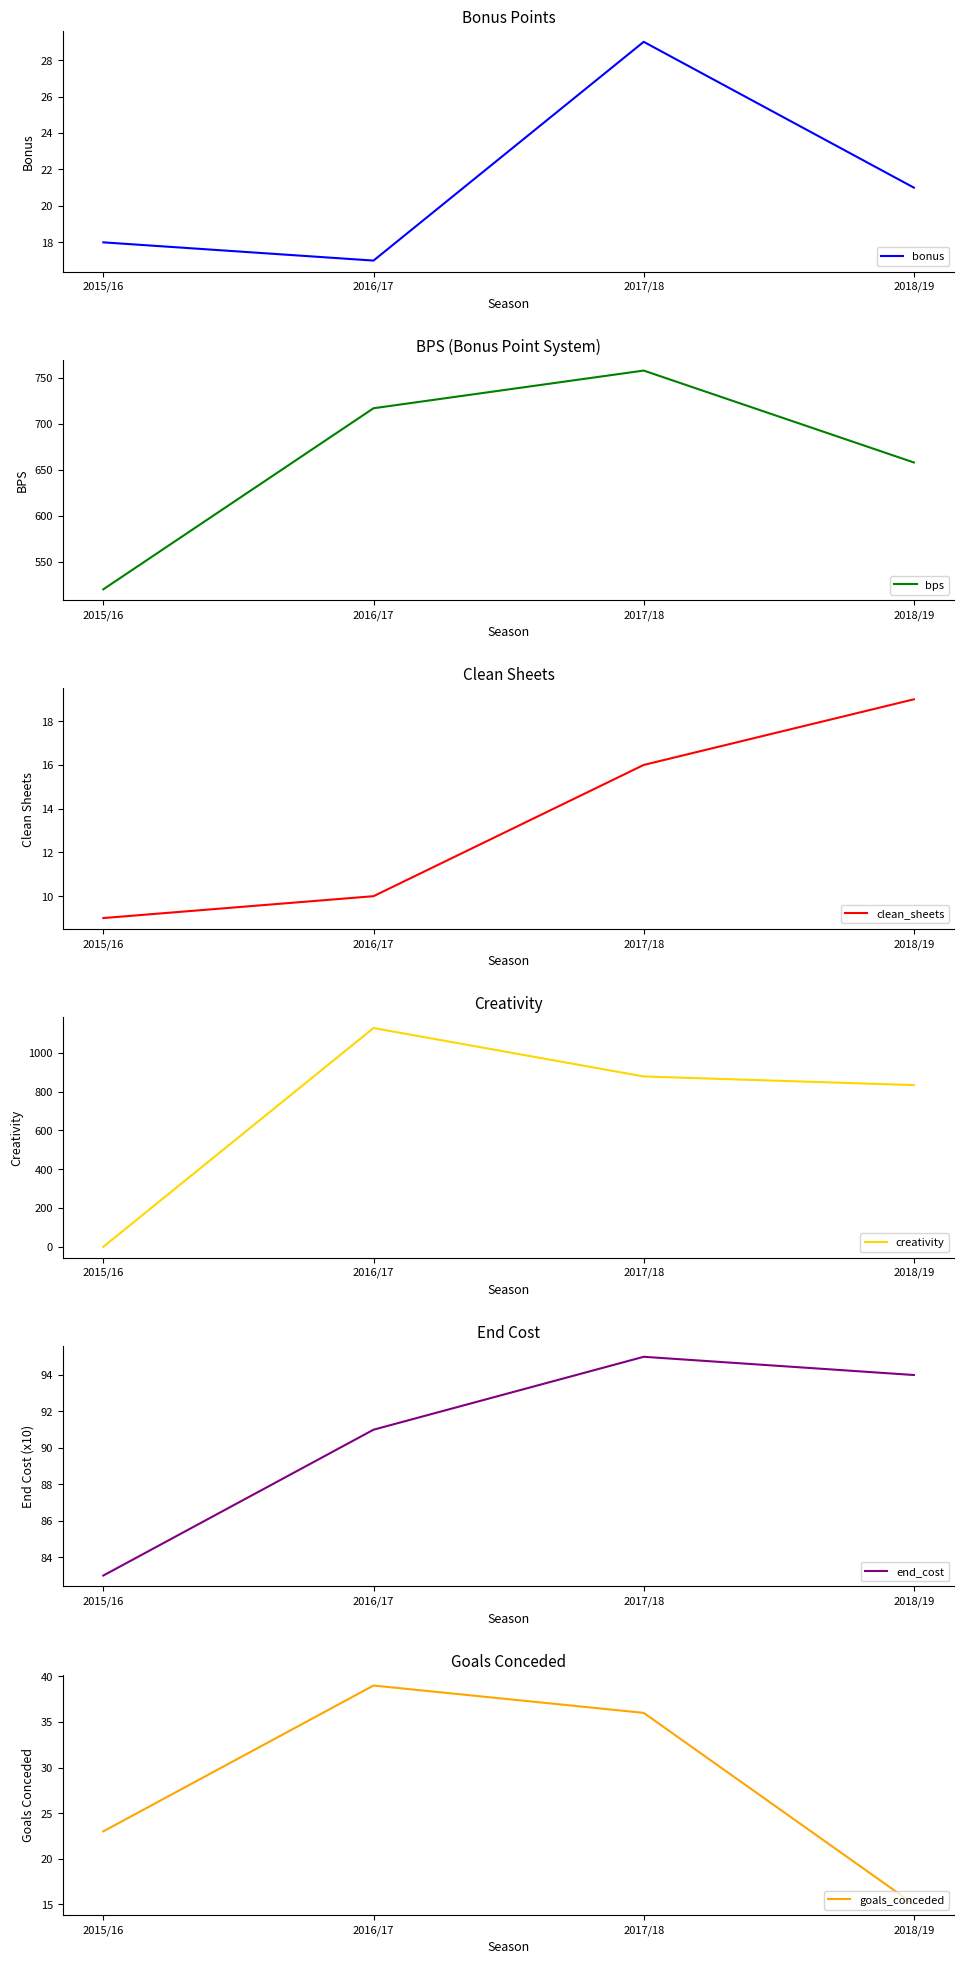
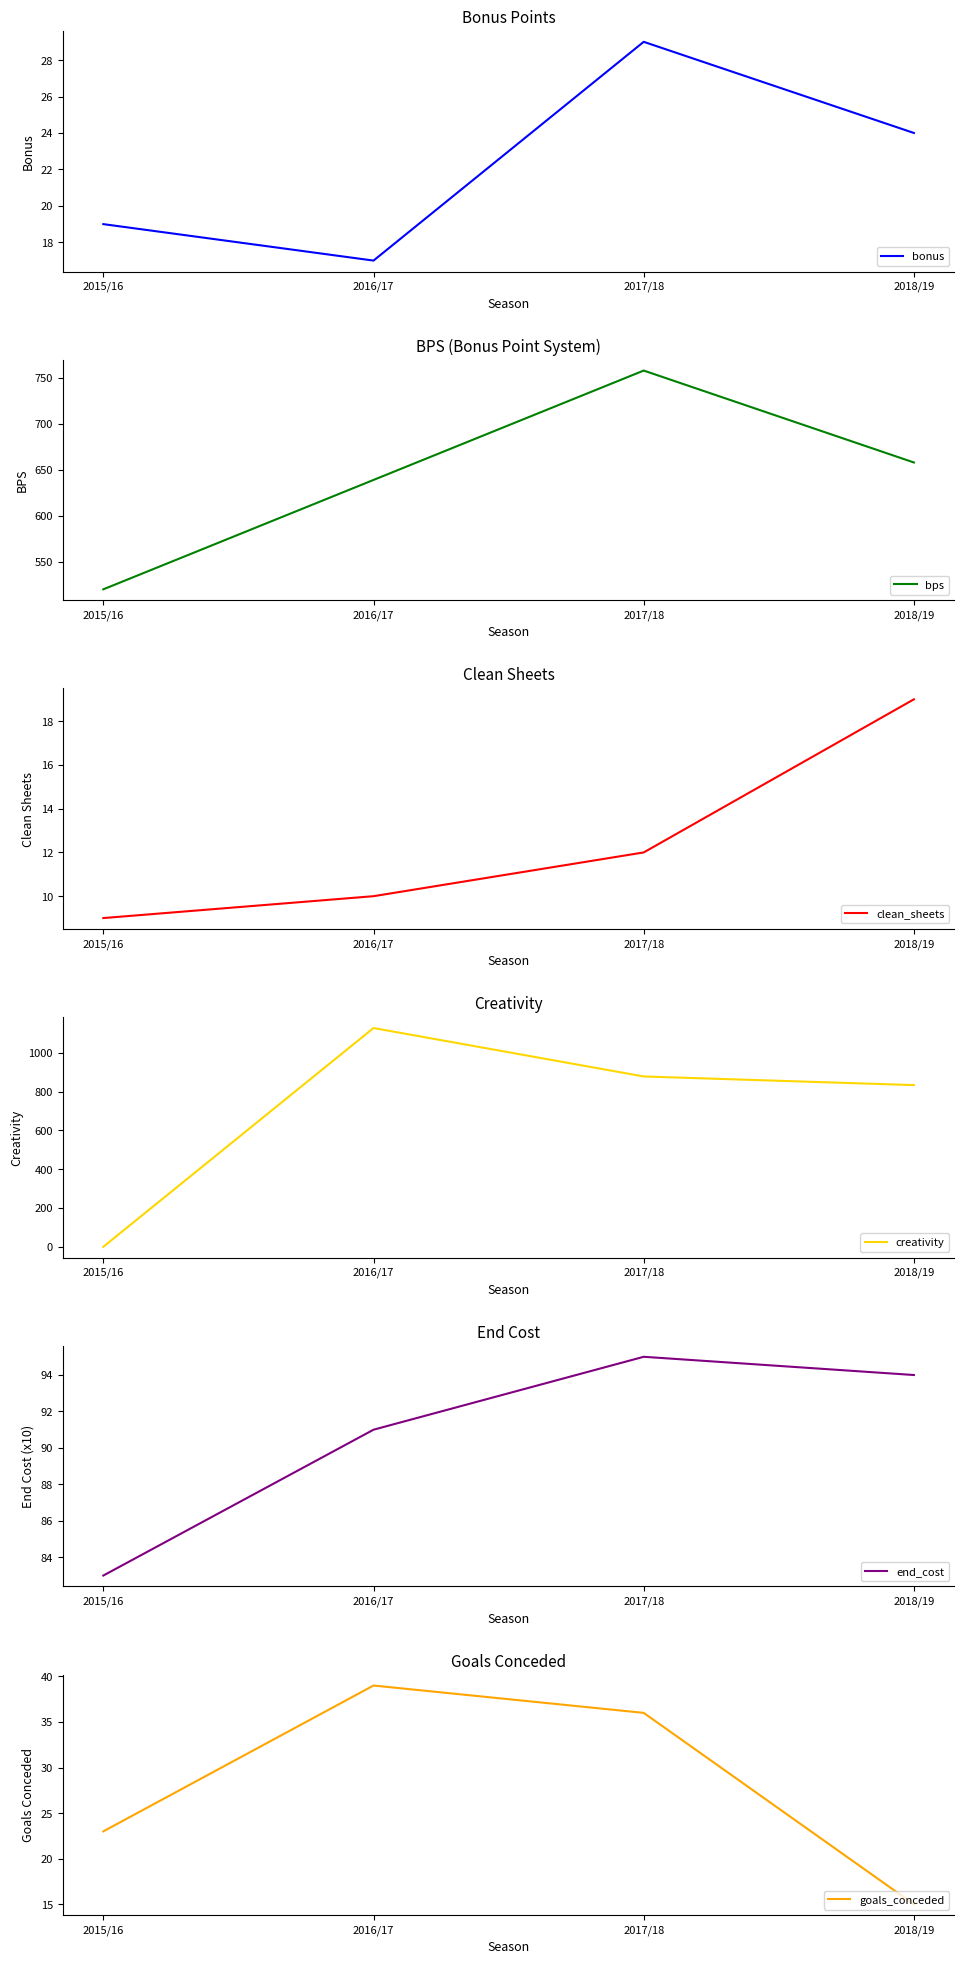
  {
    "Bonus Points": {
-     "2015/16": 18,
+     "2015/16": 19,
      "2016/17": 17,
      "2017/18": 29,
-     "2018/19": 21
+     "2018/19": 24
    },
    "BPS (Bonus Point System)": {
      "2015/16": 520,
-     "2016/17": 720,
+     "2016/17": 640,
      "2017/18": 760,
      "2018/19": 660
    },
    "Clean Sheets": {
      "2015/16": 9,
      "2016/17": 10,
-     "2017/18": 16,
+     "2017/18": 12,
      "2018/19": 19
    },
    "Creativity": {
      "2015/16": 0,
      "2016/17": 1130,
      "2017/18": 880,
      "2018/19": 830
    },
    "End Cost": {
      "2015/16": 83.0,
      "2016/17": 91.0,
      "2017/18": 95.0,
      "2018/19": 94.0
    },
    "Goals Conceded": {
      "2015/16": 23,
      "2016/17": 39,
      "2017/18": 36
    }
  }
